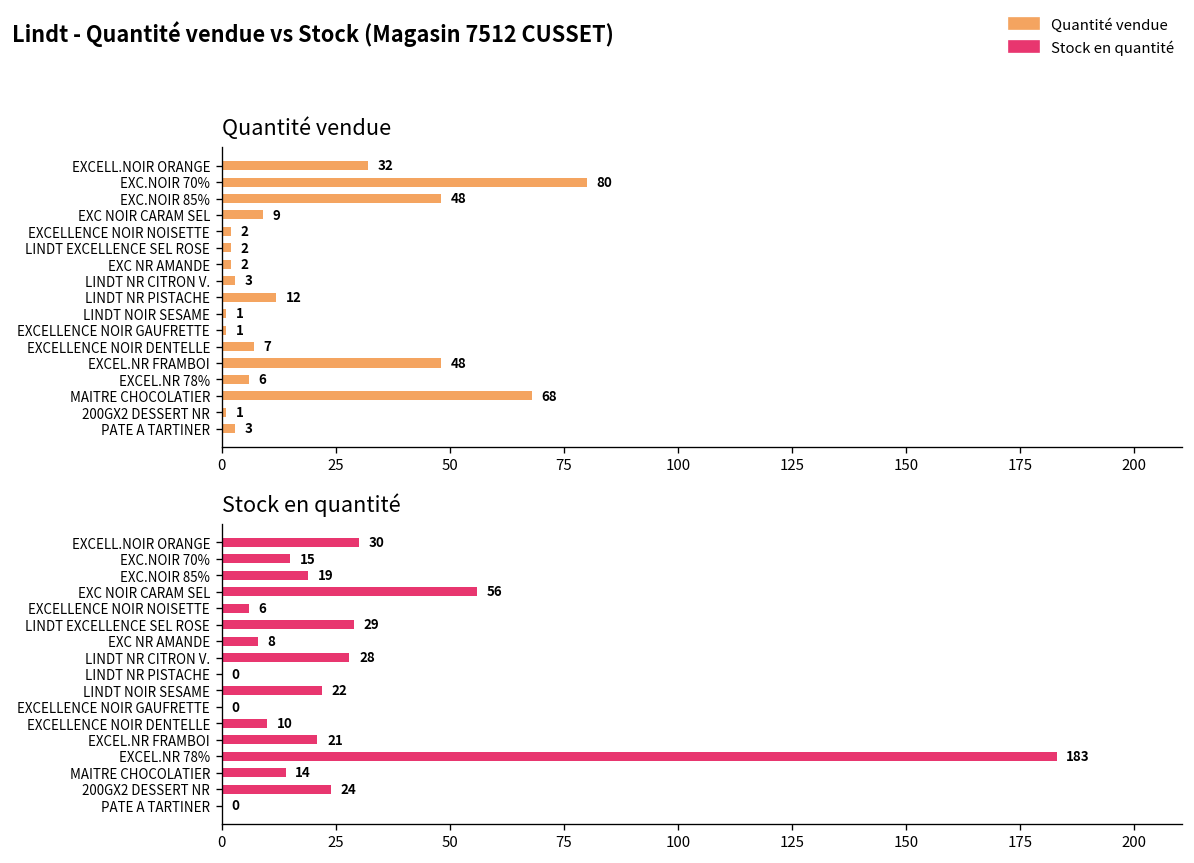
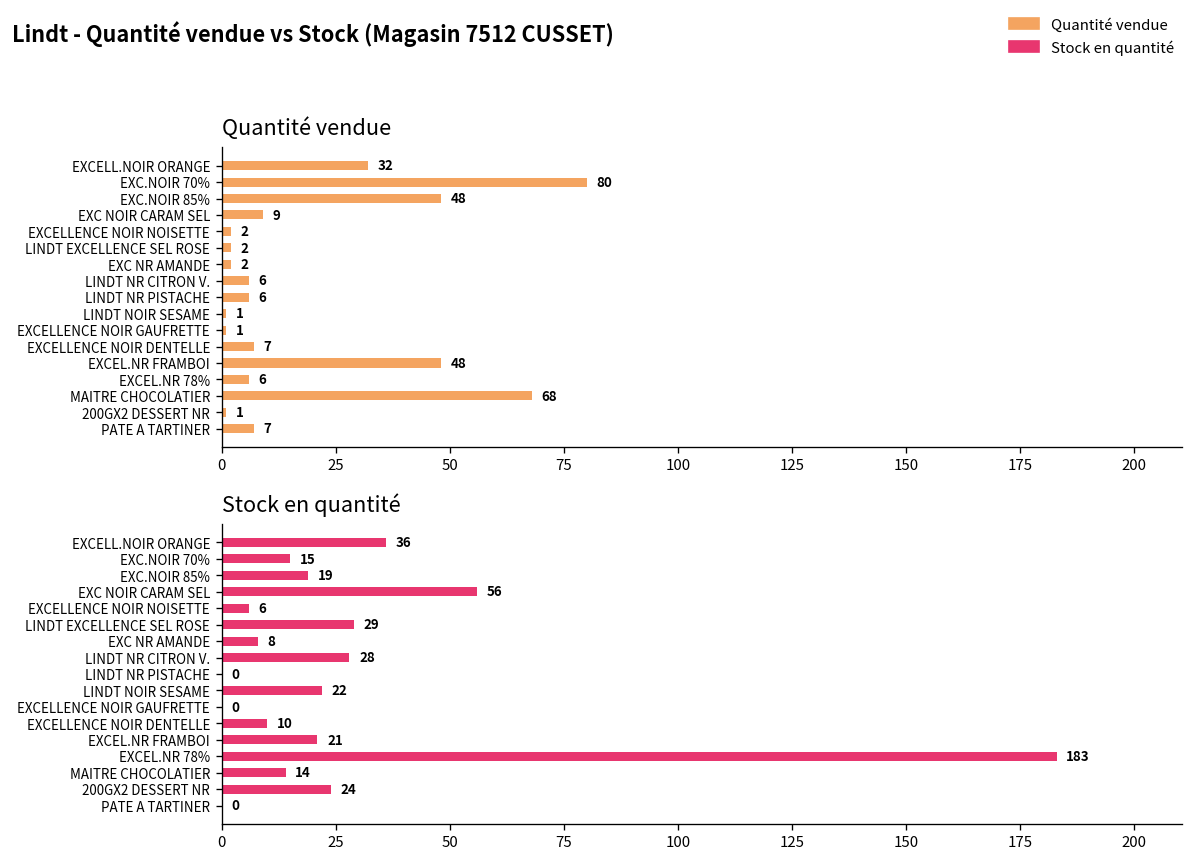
  {
    "Quantité vendue": {
      "EXCELL.NOIR ORANGE": 32,
      "EXC.NOIR 70%": 80,
      "EXC.NOIR 85%": 48,
      "EXC NOIR CARAM SEL": 9,
      "EXCELLENCE NOIR NOISETTE": 2,
      "LINDT EXCELLENCE SEL ROSE": 2,
      "EXC NR AMANDE": 2,
-     "LINDT NR CITRON V.": 3,
-     "LINDT NR PISTACHE": 12,
+     "LINDT NR CITRON V.": 6,
+     "LINDT NR PISTACHE": 6,
      "LINDT NOIR SESAME": 1,
      "EXCELLENCE NOIR GAUFRETTE": 1,
      "EXCELLENCE NOIR DENTELLE": 7,
      "EXCEL.NR FRAMBOI": 48,
      "EXCEL.NR 78%": 6,
      "MAITRE CHOCOLATIER": 68,
      "200GX2 DESSERT NR": 1,
-     "PATE A TARTINER": 3
+     "PATE A TARTINER": 7
    },
    "Stock en quantité": {
-     "EXCELL.NOIR ORANGE": 30,
+     "EXCELL.NOIR ORANGE": 36,
      "EXC.NOIR 70%": 15,
      "EXC.NOIR 85%": 19,
      "EXC NOIR CARAM SEL": 56,
      "EXCELLENCE NOIR NOISETTE": 6,
      "LINDT EXCELLENCE SEL ROSE": 29,
      "EXC NR AMANDE": 8,
      "LINDT NR CITRON V.": 28,
      "LINDT NR PISTACHE": 0,
      "LINDT NOIR SESAME": 22,
      "EXCELLENCE NOIR GAUFRETTE": 0,
      "EXCELLENCE NOIR DENTELLE": 10,
      "EXCEL.NR FRAMBOI": 21,
      "EXCEL.NR 78%": 183,
      "MAITRE CHOCOLATIER": 14,
      "200GX2 DESSERT NR": 24,
      "PATE A TARTINER": 0
    }
  }
